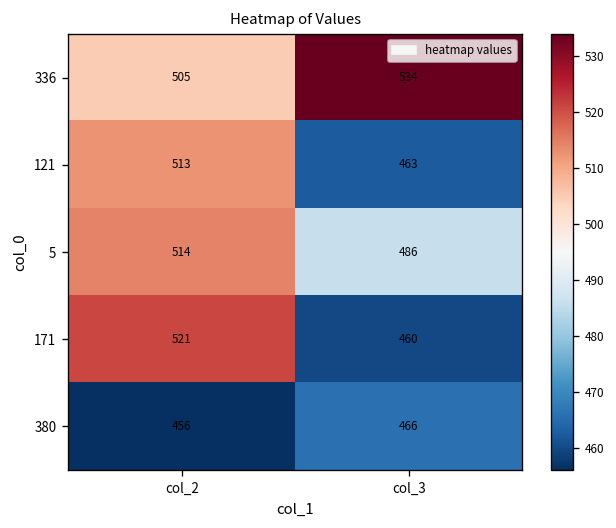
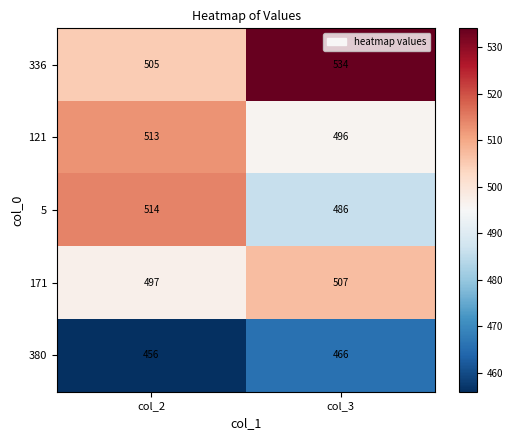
  {
    "336": {
      "col_2": 505,
      "col_3": 534
    },
    "121": {
      "col_2": 513,
-     "col_3": 463
+     "col_3": 496
    },
    "5": {
      "col_2": 514,
      "col_3": 486
    },
    "171": {
-     "col_2": 521,
-     "col_3": 460
+     "col_2": 497,
+     "col_3": 507
    },
    "380": {
      "col_2": 456,
      "col_3": 466
    }
  }
